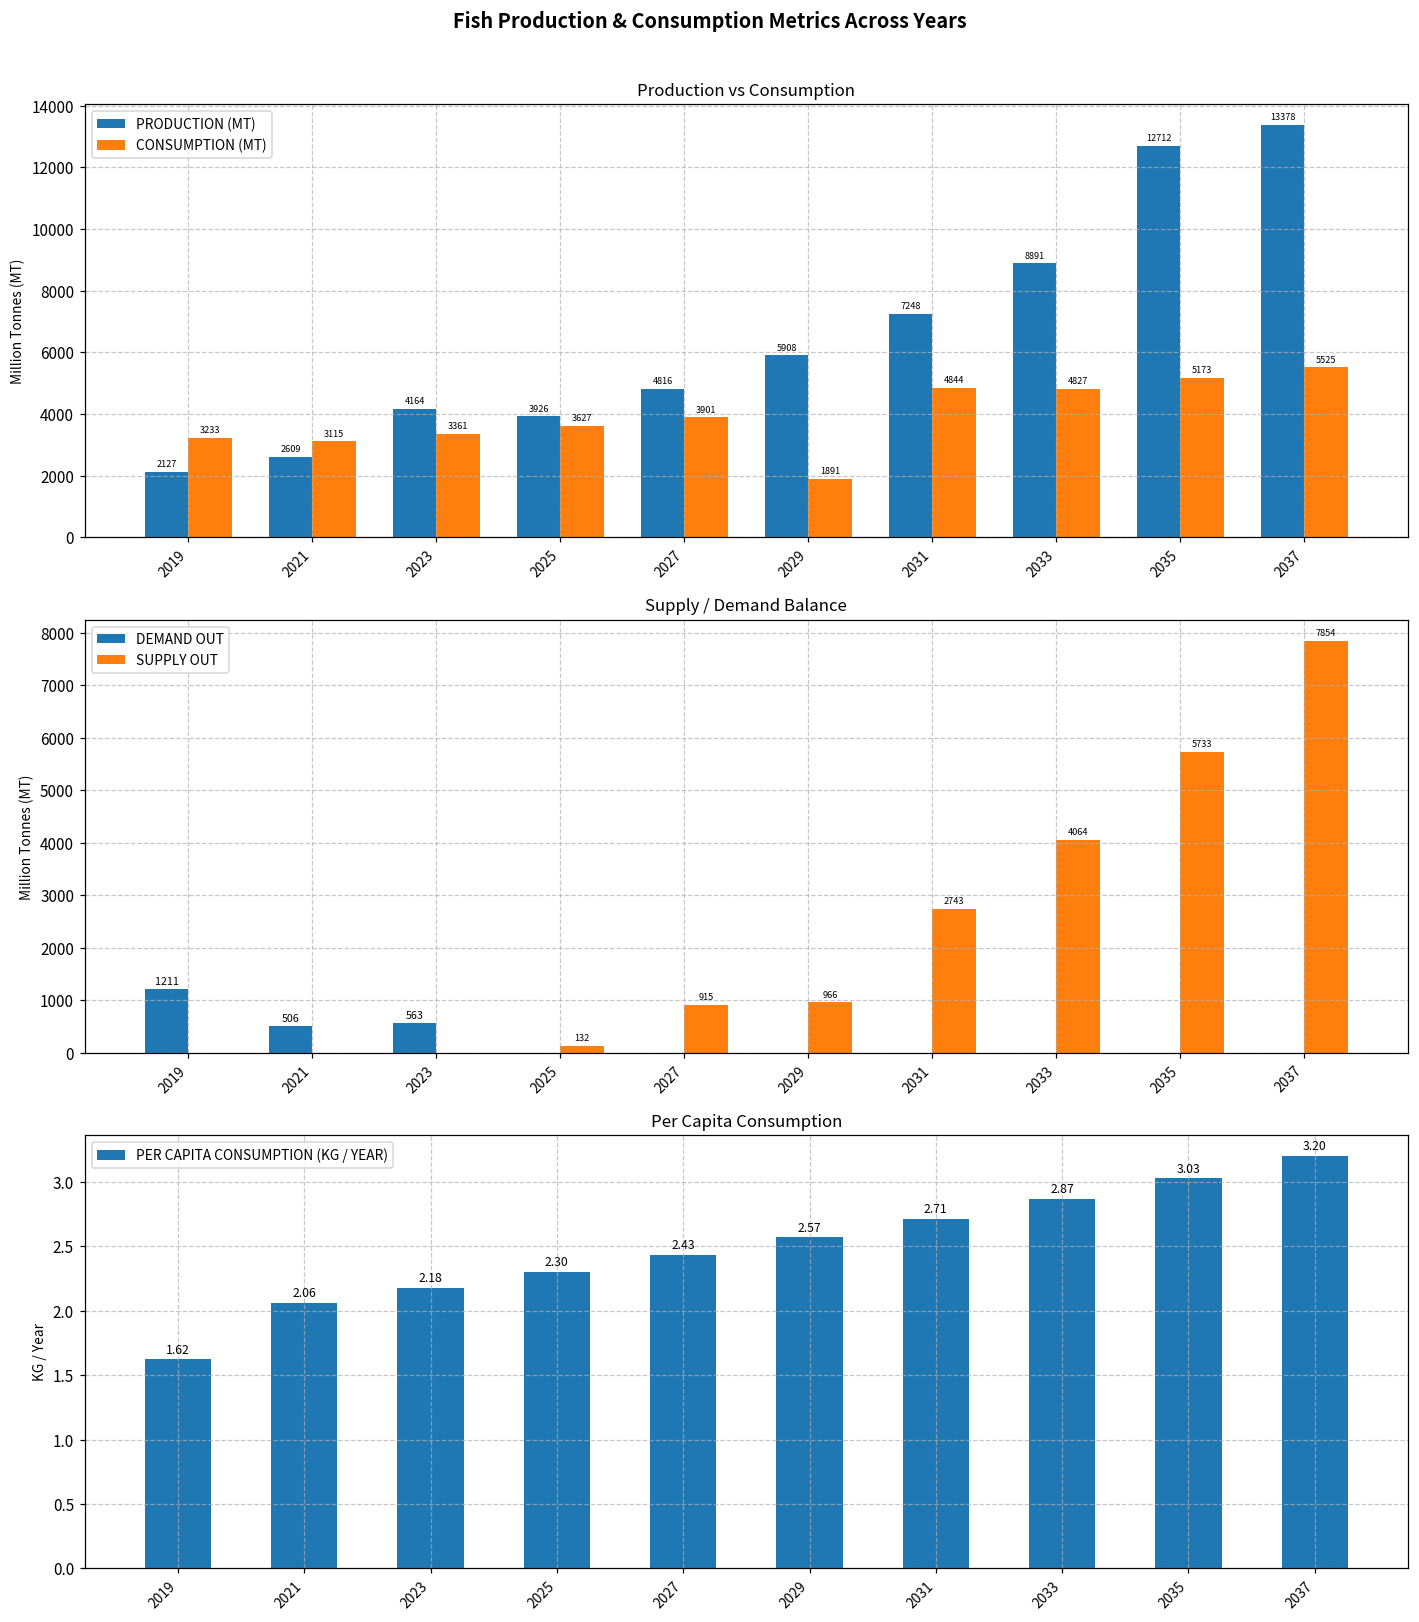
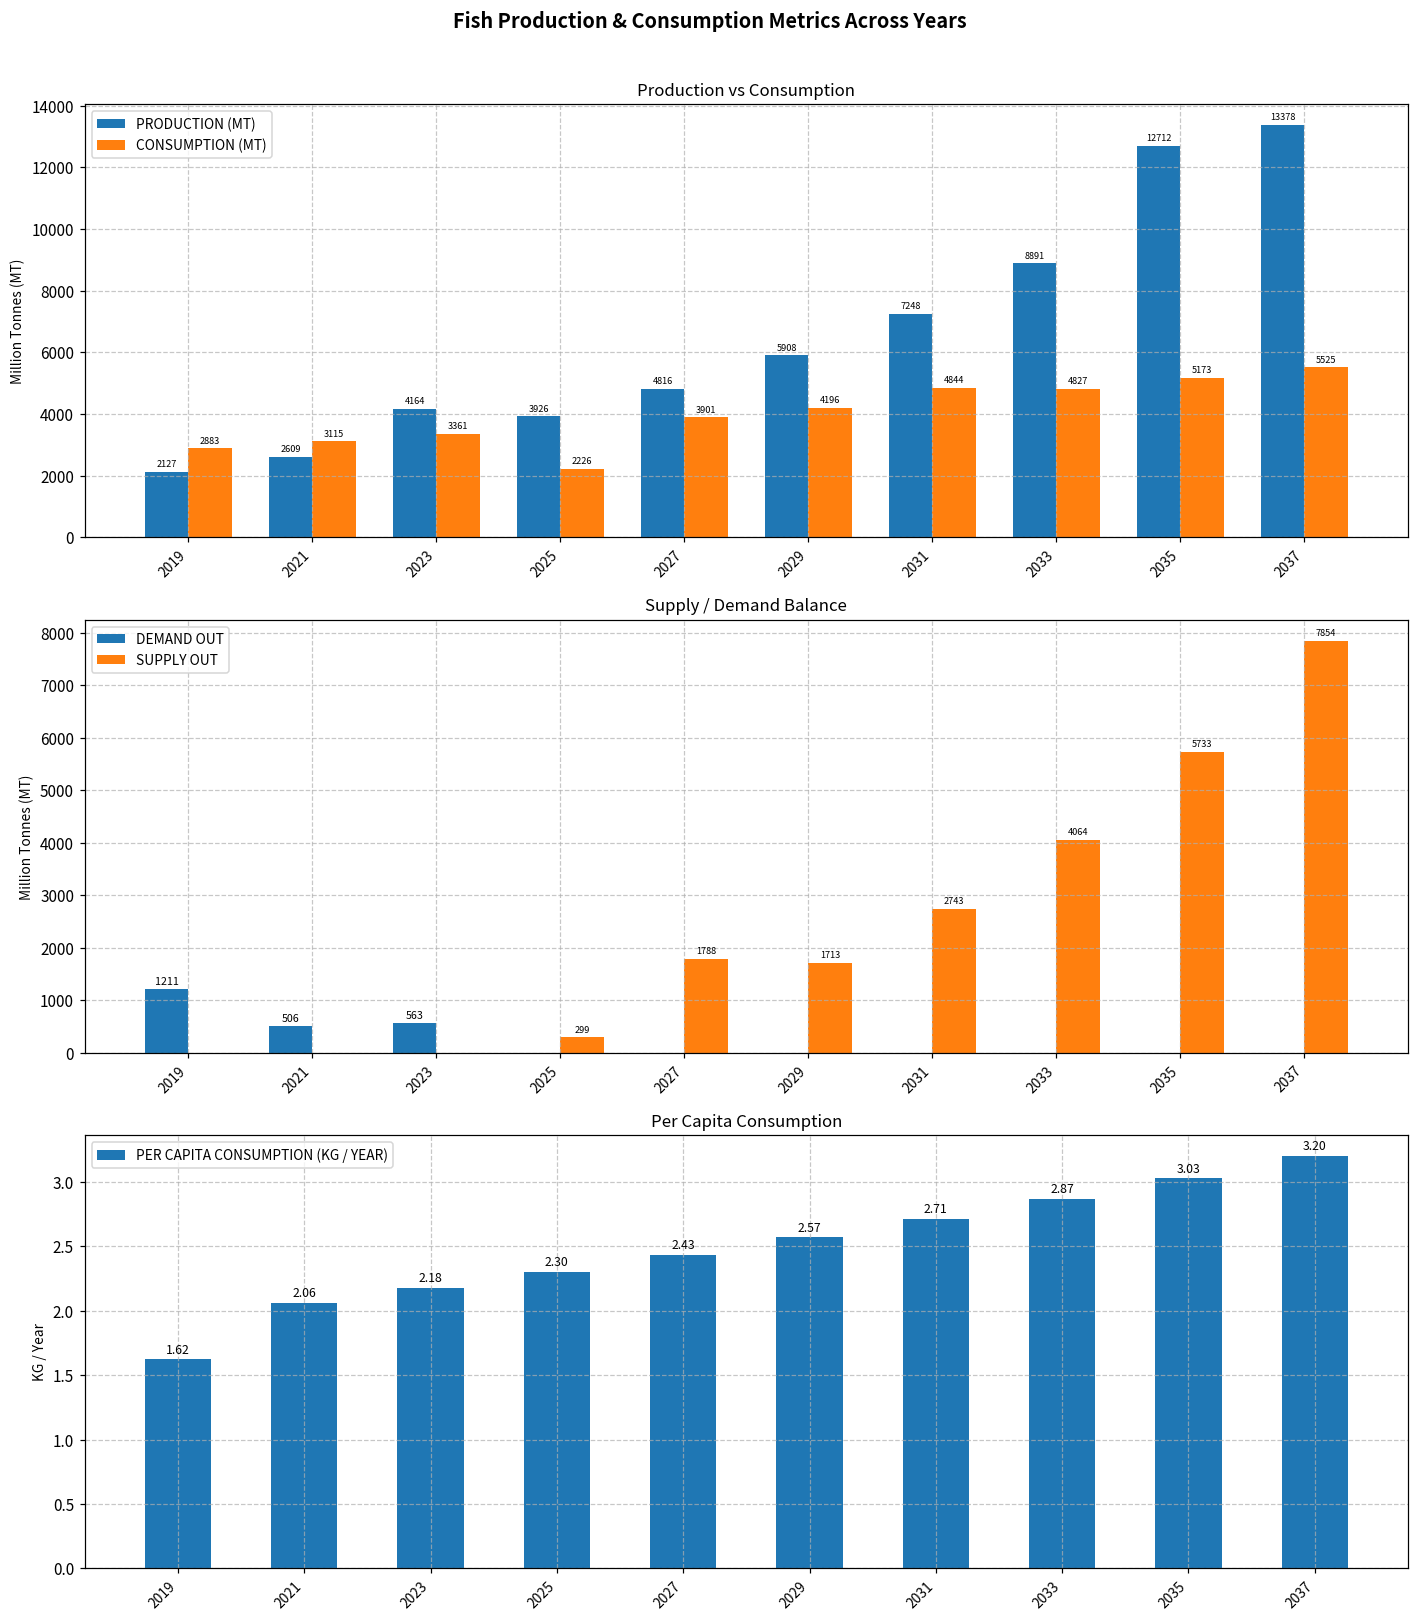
  {
    "Production vs Consumption": {
      "PRODUCTION (MT)": {
        "2019": 2127,
        "2021": 2609,
        "2023": 4164,
        "2025": 3926,
        "2027": 4816,
        "2029": 5908,
        "2031": 7248,
        "2033": 8891,
        "2035": 12712,
        "2037": 13378
      },
      "CONSUMPTION (MT)": {
-       "2019": 3233,
+       "2019": 2883,
        "2021": 3115,
        "2023": 3361,
-       "2025": 3627,
+       "2025": 2226,
        "2027": 3901,
-       "2029": 1891,
+       "2029": 4196,
        "2031": 4844,
        "2033": 4827,
        "2035": 5173,
        "2037": 5525
      }
    },
    "Supply / Demand Balance": {
      "DEMAND OUT": {
        "2019": 1211,
        "2021": 506,
        "2023": 563
      },
      "SUPPLY OUT": {
-       "2025": 132,
-       "2027": 915,
-       "2029": 966,
+       "2025": 299,
+       "2027": 1788,
+       "2029": 1713,
        "2031": 2743,
        "2033": 4064,
        "2035": 5733,
        "2037": 7854
      }
    },
    "Per Capita Consumption": {
      "2019": 1.62,
      "2021": 2.06,
      "2023": 2.18,
      "2025": 2.30,
      "2027": 2.43,
      "2029": 2.57,
      "2031": 2.71,
      "2033": 2.87,
      "2035": 3.03,
      "2037": 3.20
    }
  }
